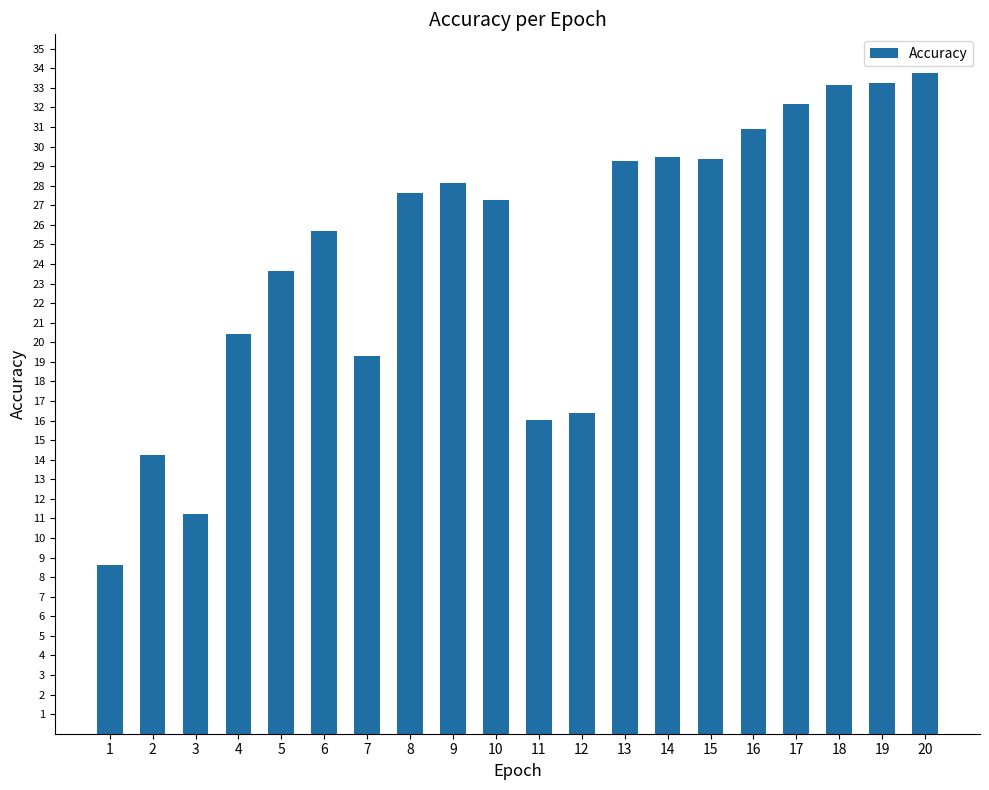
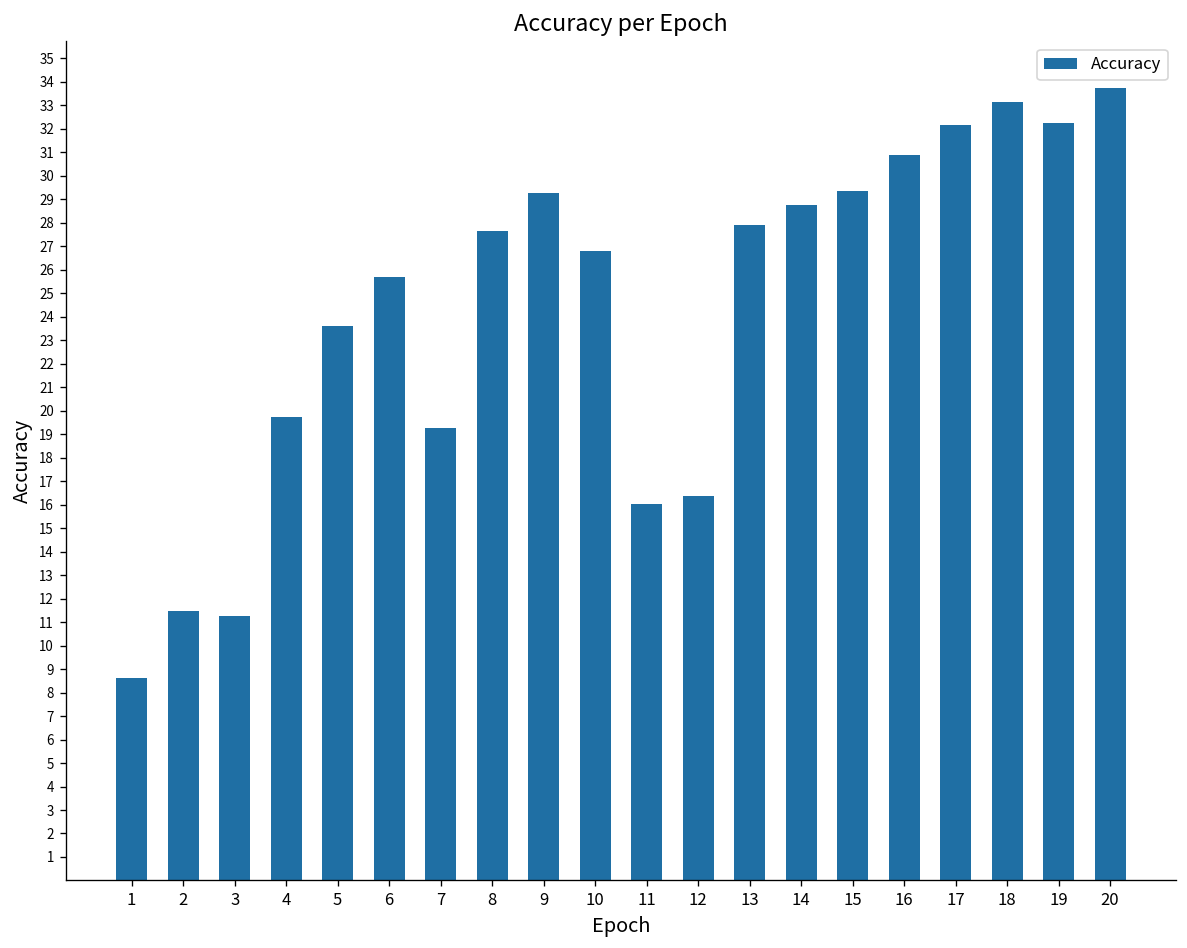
  {
    "1": 8.6,
-   "2": 14.3,
+   "2": 11.5,
    "3": 11.2,
-   "4": 20.4,
+   "4": 19.7,
    "5": 23.6,
    "6": 25.7,
    "7": 19.3,
    "8": 27.6,
-   "9": 28.1,
-   "10": 27.2,
+   "9": 29.3,
+   "10": 26.8,
    "11": 16.0,
    "12": 16.4,
-   "13": 29.2,
-   "14": 29.4,
+   "13": 27.9,
+   "14": 28.8,
    "15": 29.3,
    "16": 30.9,
    "17": 32.2,
    "18": 33.1,
-   "19": 33.2,
+   "19": 32.2,
    "20": 33.7
  }
